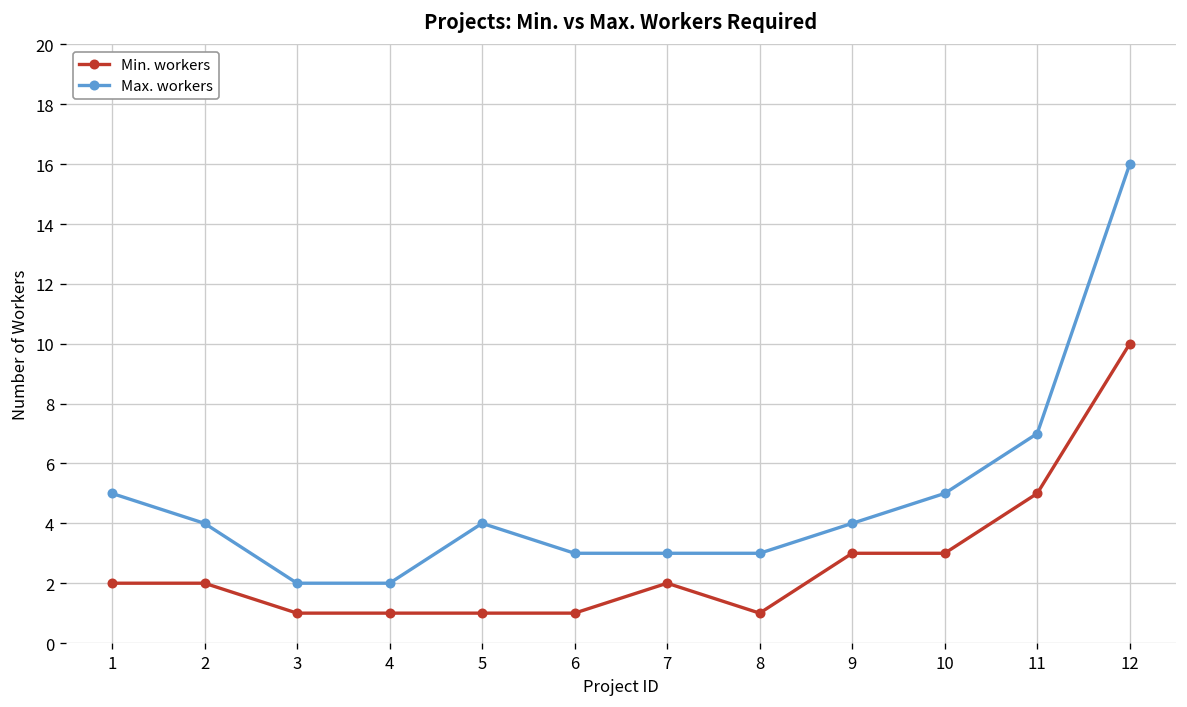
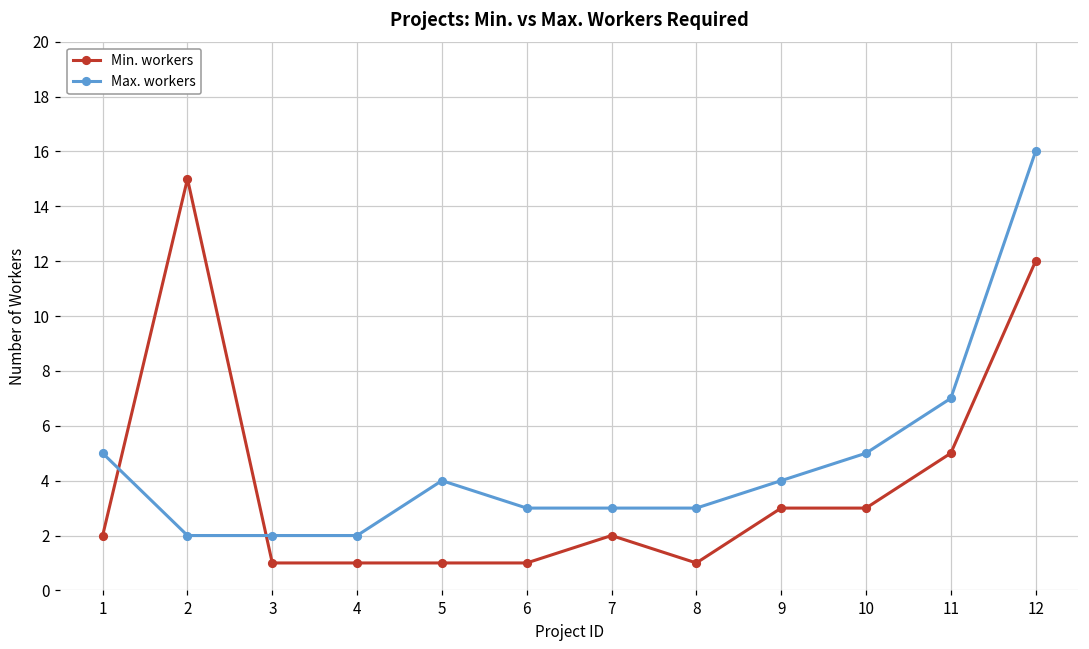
  {
    "Min. workers": {
      "1": 2,
-     "2": 2,
+     "2": 15,
      "3": 1,
      "4": 1,
      "5": 1,
      "6": 1,
      "7": 2,
      "8": 1,
      "9": 3,
      "10": 3,
      "11": 5,
-     "12": 10
+     "12": 12
    },
    "Max. workers": {
      "1": 5,
-     "2": 4,
+     "2": 2,
      "3": 2,
      "4": 2,
      "5": 4,
      "6": 3,
      "7": 3,
      "8": 3,
      "9": 4,
      "10": 5,
      "11": 7,
      "12": 16
    }
  }
